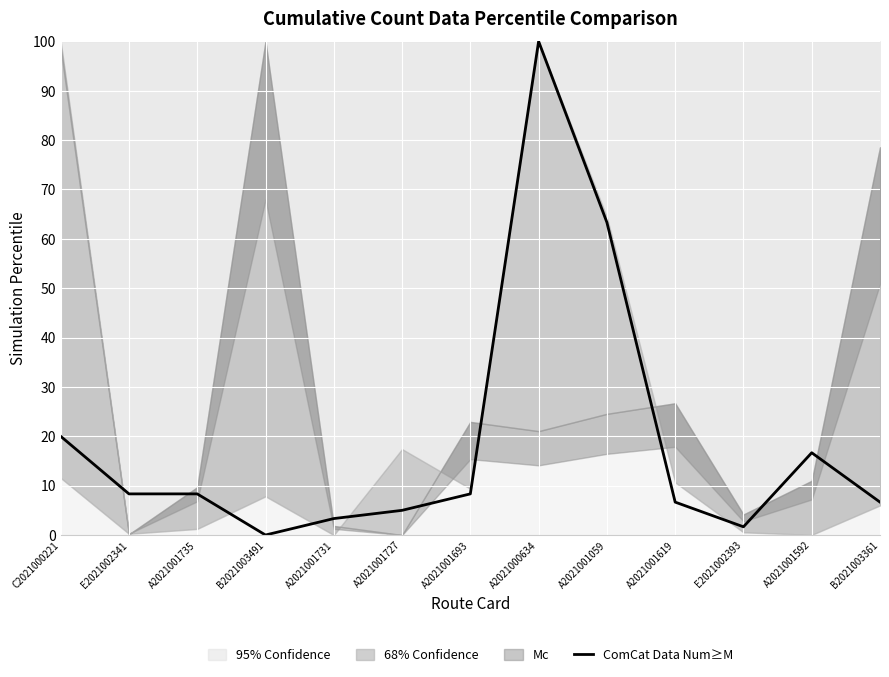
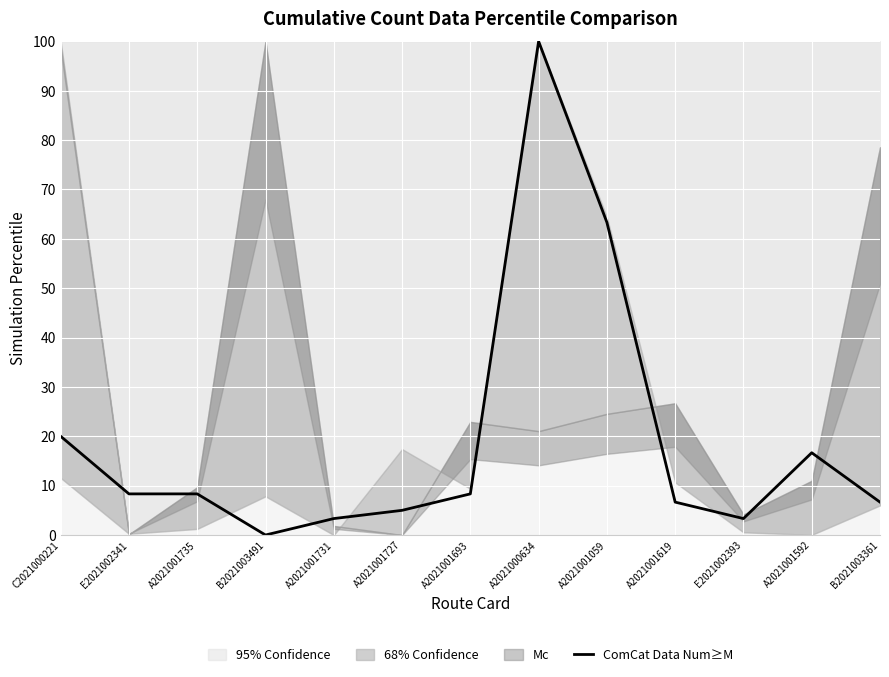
  {
    "ComCat Data Num≥M": {
      "C2021000221": 20,
      "E2021002341": 8,
      "A2021001735": 8,
      "B2021003491": 0,
      "A2021001731": 3,
      "A2021001727": 5,
      "A2021001693": 8,
      "A2021001059": 63,
      "A2021001619": 7,
-     "E2021002393": 2,
+     "E2021002393": 3,
      "A2021001592": 17,
      "B2021003361": 7
    },
    "95% Confidence": {
      "E2021002341": 100,
      "A2021001731": 100,
      "A2021001727": 83,
      "A2021001059": 36
    }
  }
